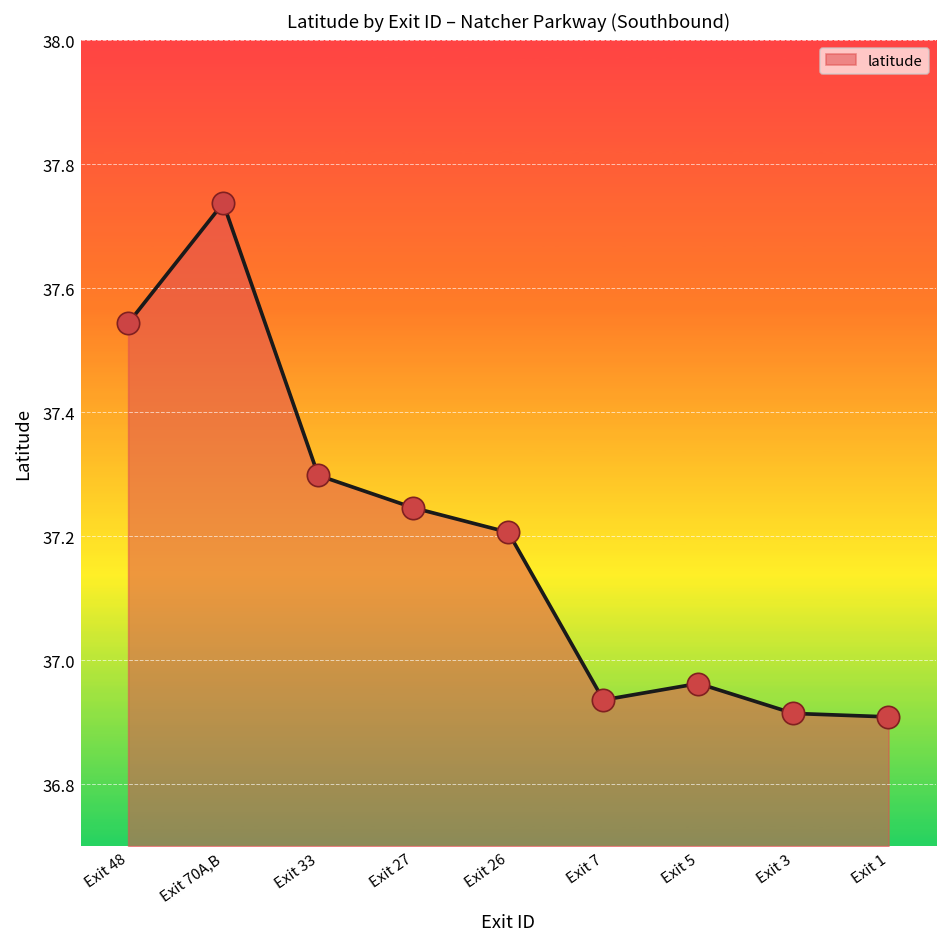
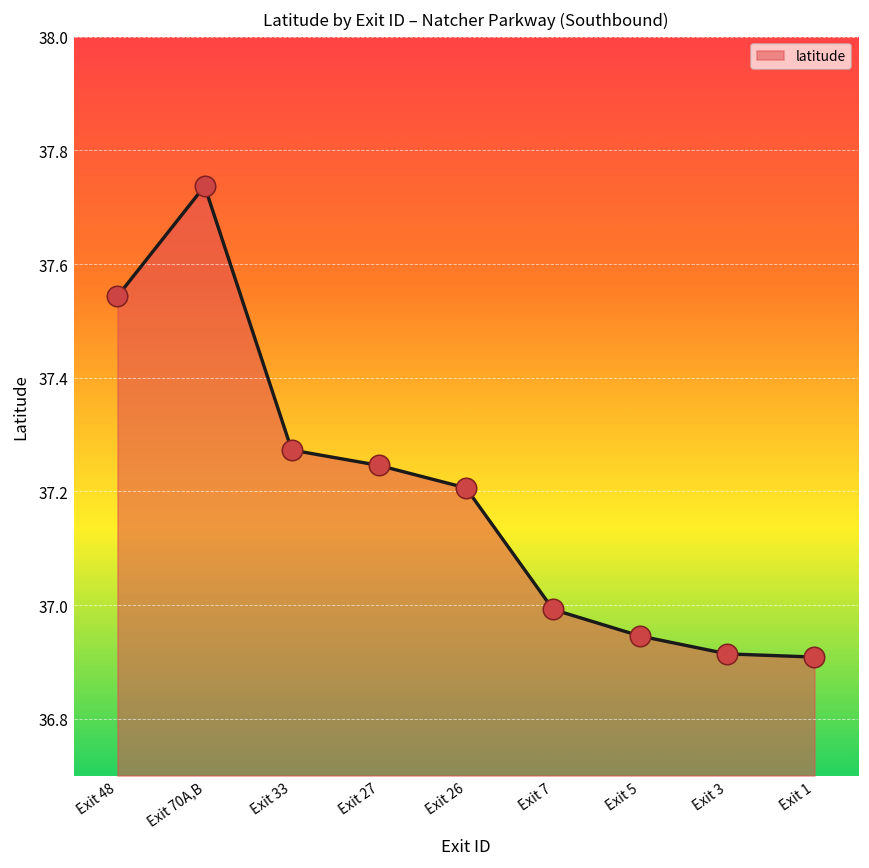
  {
    "Exit 48": 37.54,
    "Exit 70A,B": 37.74,
-   "Exit 33": 37.30,
+   "Exit 33": 37.27,
    "Exit 27": 37.25,
    "Exit 26": 37.21,
-   "Exit 7": 36.94,
-   "Exit 5": 36.96,
+   "Exit 7": 36.99,
+   "Exit 5": 36.95,
    "Exit 3": 36.91,
    "Exit 1": 36.91
  }
